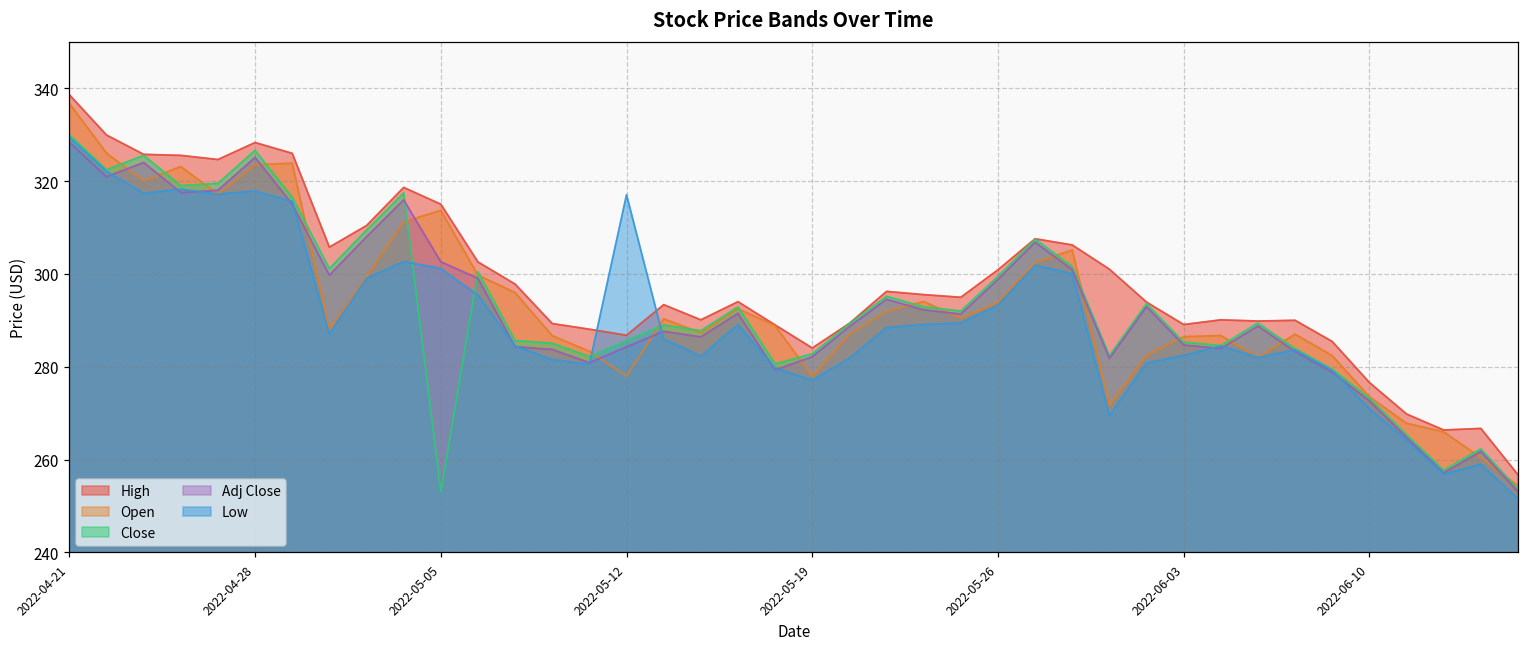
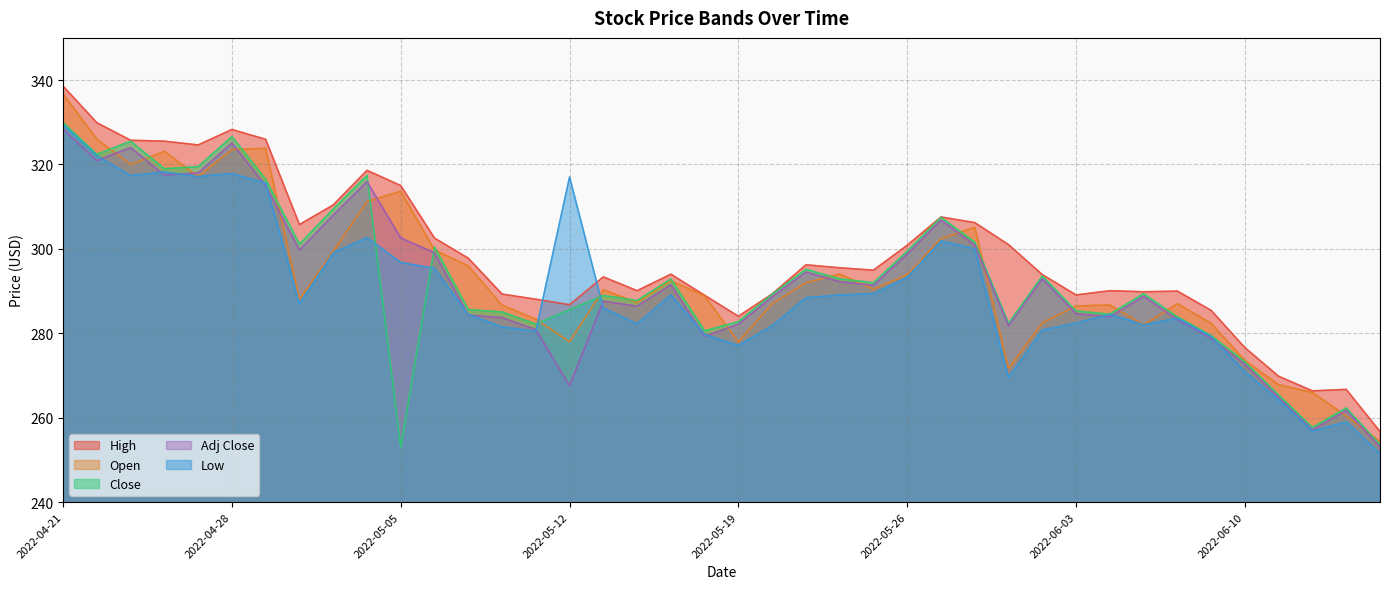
  {
    "Close": {
      "2022-04-28": 327,
      "2022-05-05": 253,
      "2022-05-12": 286,
      "2022-05-19": 283,
      "2022-05-26": 299,
      "2022-06-03": 285
    },
    "Adj Close": {
      "2022-04-21": 328,
      "2022-04-28": 325,
      "2022-05-05": 303,
-     "2022-05-12": 284,
+     "2022-05-12": 268,
      "2022-05-19": 282,
      "2022-05-26": 299,
      "2022-06-03": 285
    },
    "Low": {
      "2022-04-28": 318,
-     "2022-05-05": 301,
+     "2022-05-05": 297,
      "2022-05-12": 317,
      "2022-05-19": 277,
      "2022-05-26": 293,
      "2022-06-03": 282,
      "2022-06-10": 271
    }
  }
